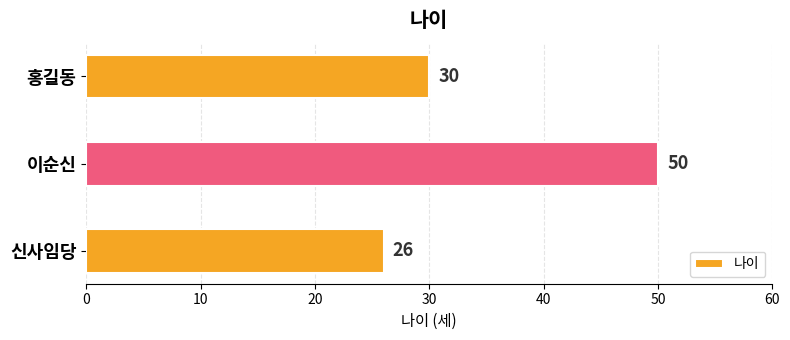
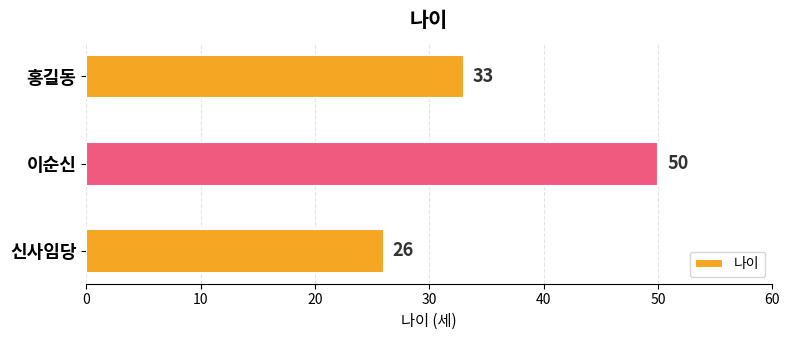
  {
-   "홍길동": 30,
+   "홍길동": 33,
    "이순신": 50,
    "신사임당": 26
  }
